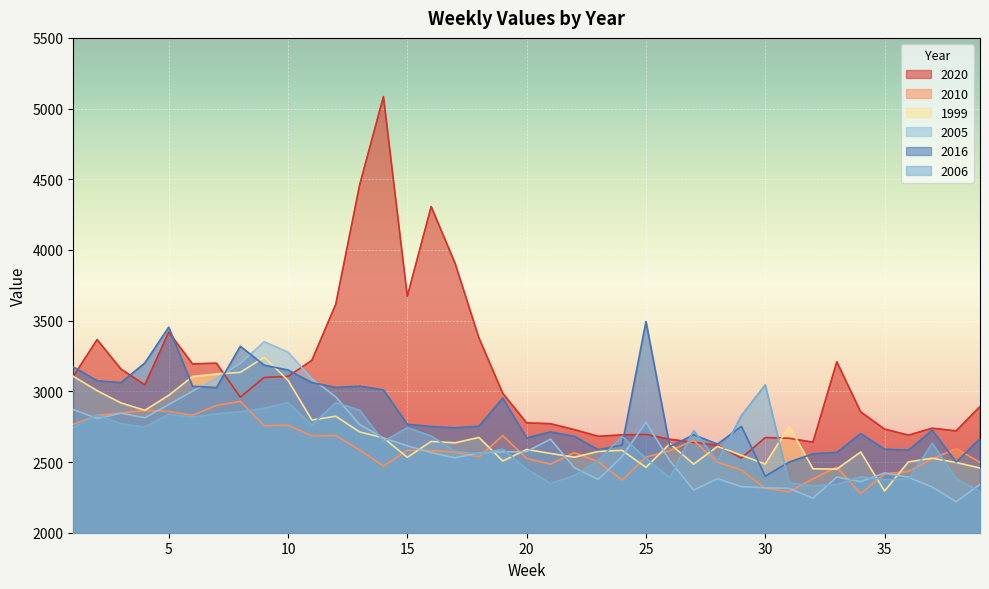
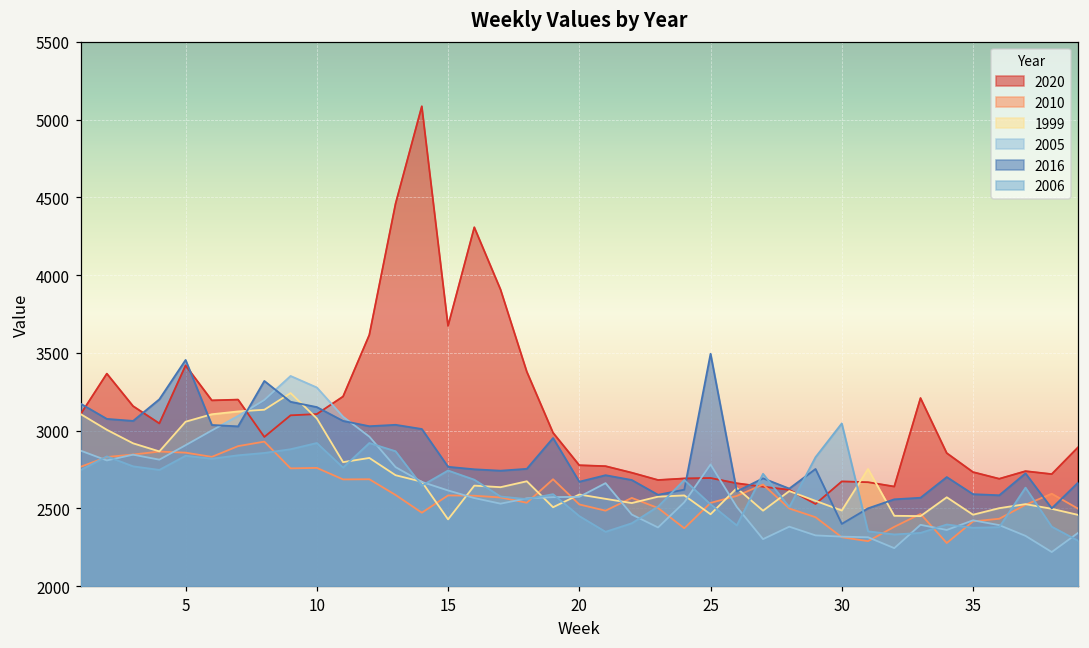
  {
    "2020": {
      "5": 3420,
      "10": 3110,
      "15": 3670,
      "20": 2780,
      "25": 2700,
      "30": 2670,
      "35": 2730
    },
    "2010": {
      "5": 2860,
      "10": 2760,
      "15": 2580,
      "20": 2530
    },
    "1999": {
-     "5": 2970,
+     "5": 3060,
      "10": 3080,
-     "15": 2530,
+     "15": 2430,
      "25": 2460,
      "30": 2490,
-     "35": 2300
+     "35": 2460
    },
    "2016": {
      "5": 3450,
      "10": 3150,
      "15": 2770,
      "20": 2670,
      "25": 3490,
      "30": 2400,
      "35": 2590
    }
  }
